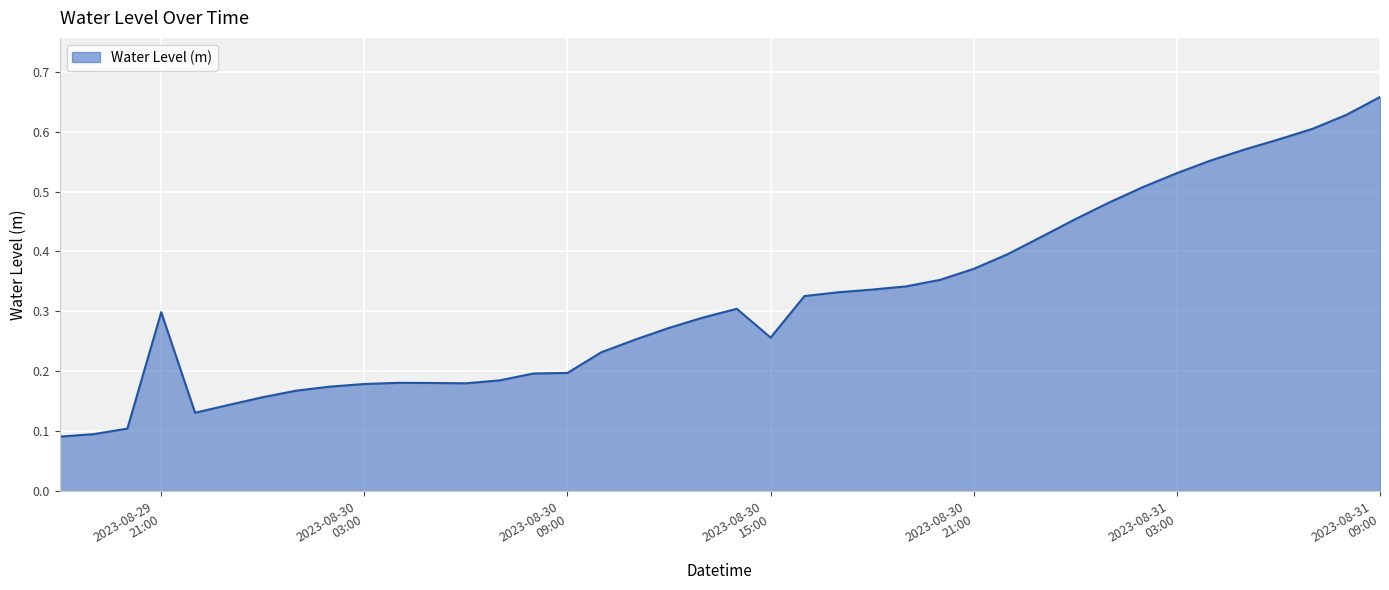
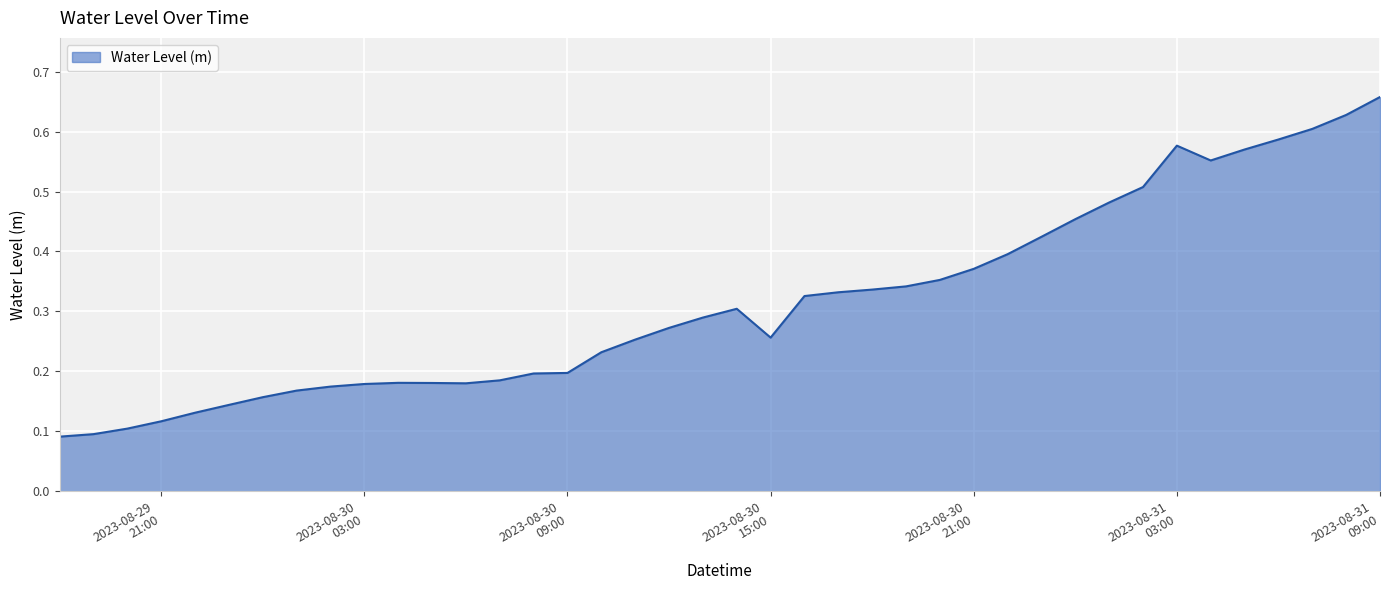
  {
-   "2023-08-29 21:00": 0.30,
+   "2023-08-29 21:00": 0.12,
    "2023-08-30 03:00": 0.18,
    "2023-08-30 09:00": 0.20,
    "2023-08-30 15:00": 0.26,
    "2023-08-30 21:00": 0.37,
-   "2023-08-31 03:00": 0.53,
+   "2023-08-31 03:00": 0.58,
    "2023-08-31 09:00": 0.66
  }
